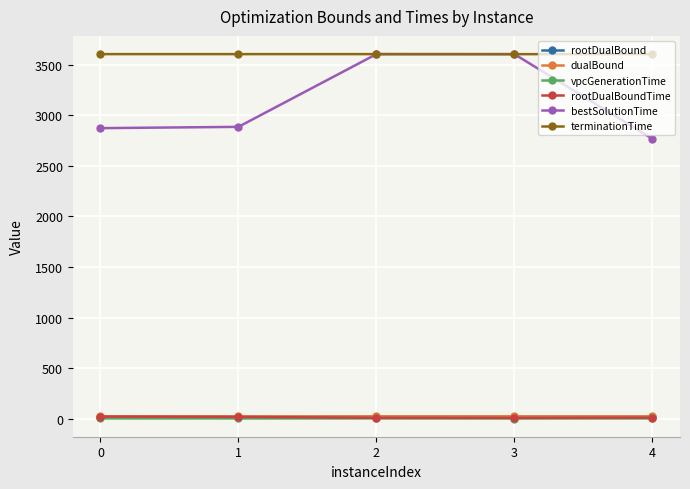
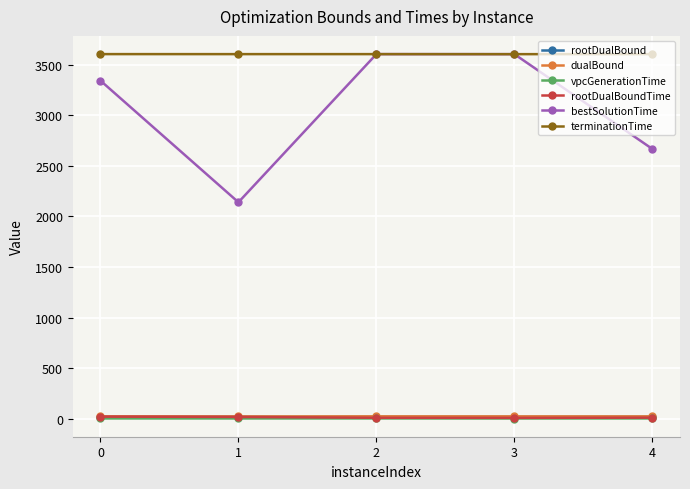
  {
    "bestSolutionTime": {
-     "0": 2870,
-     "1": 2880,
-     "4": 2770
+     "0": 3340,
+     "1": 2140,
+     "4": 2670
    },
    "terminationTime": {
      "0": 3600,
      "1": 3600
    }
  }
